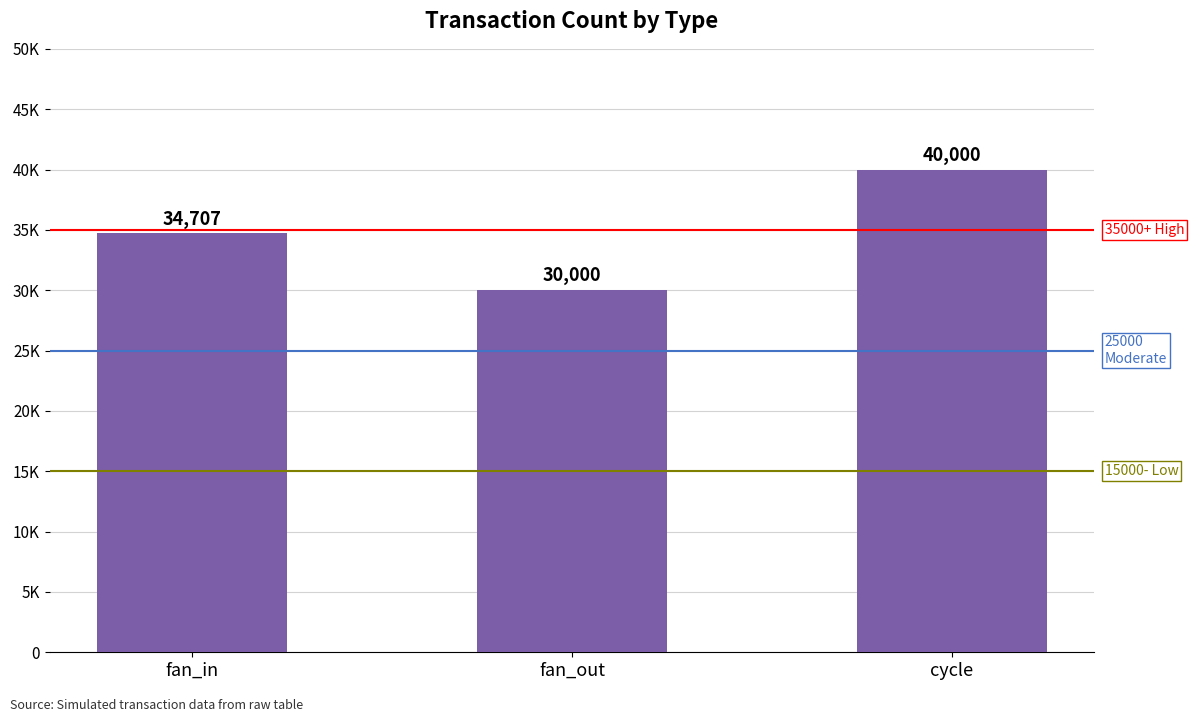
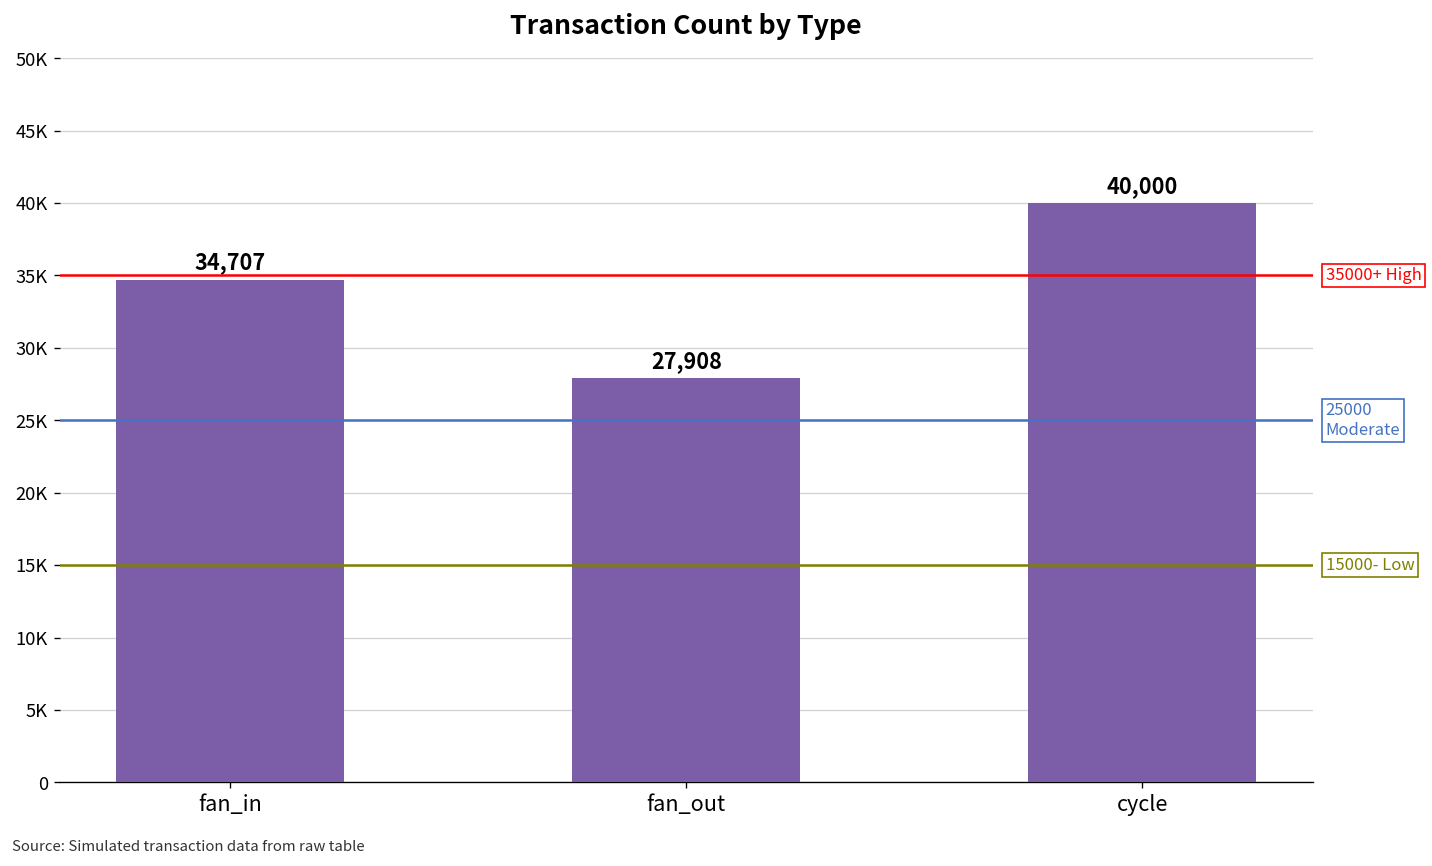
  {
    "fan_in": "34,707",
-   "fan_out": "30,000",
+   "fan_out": "27,908",
    "cycle": "40,000"
  }
